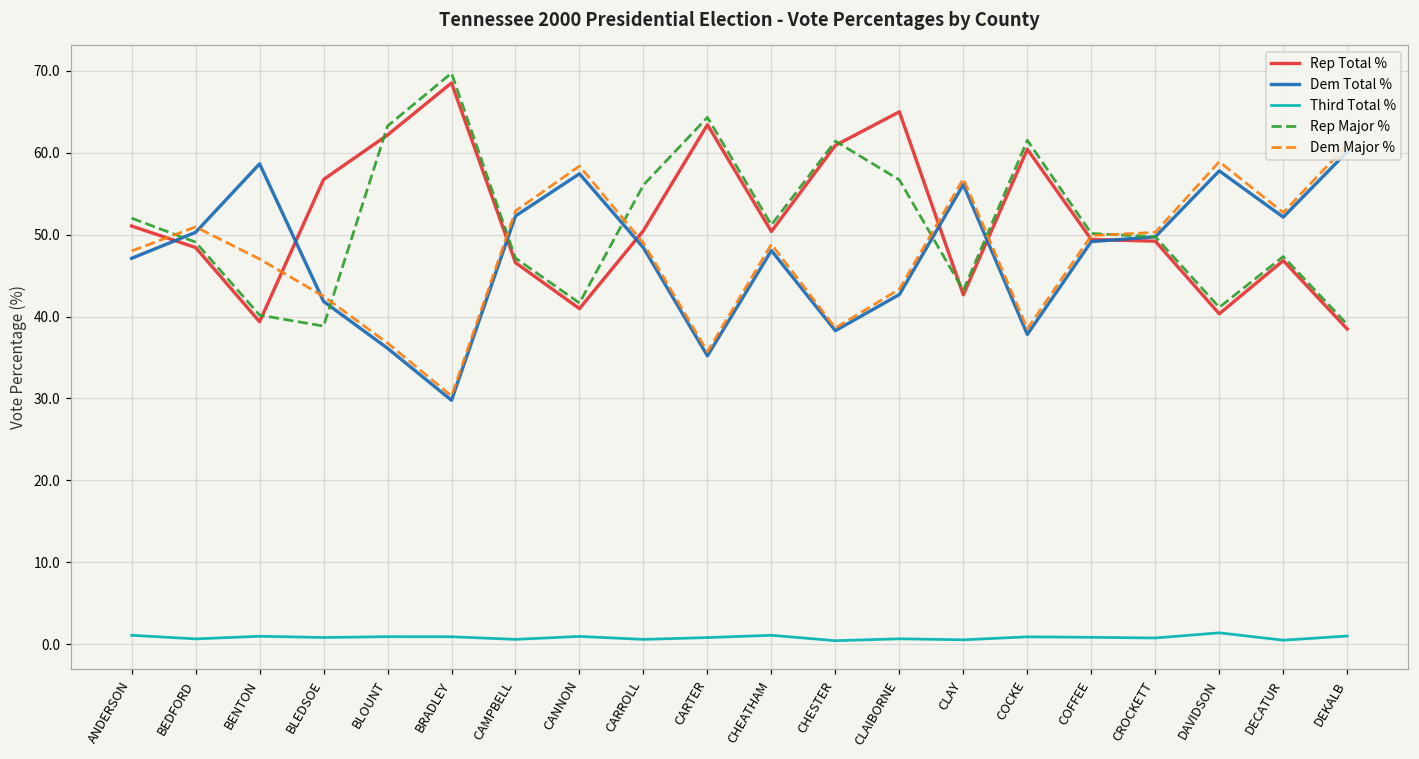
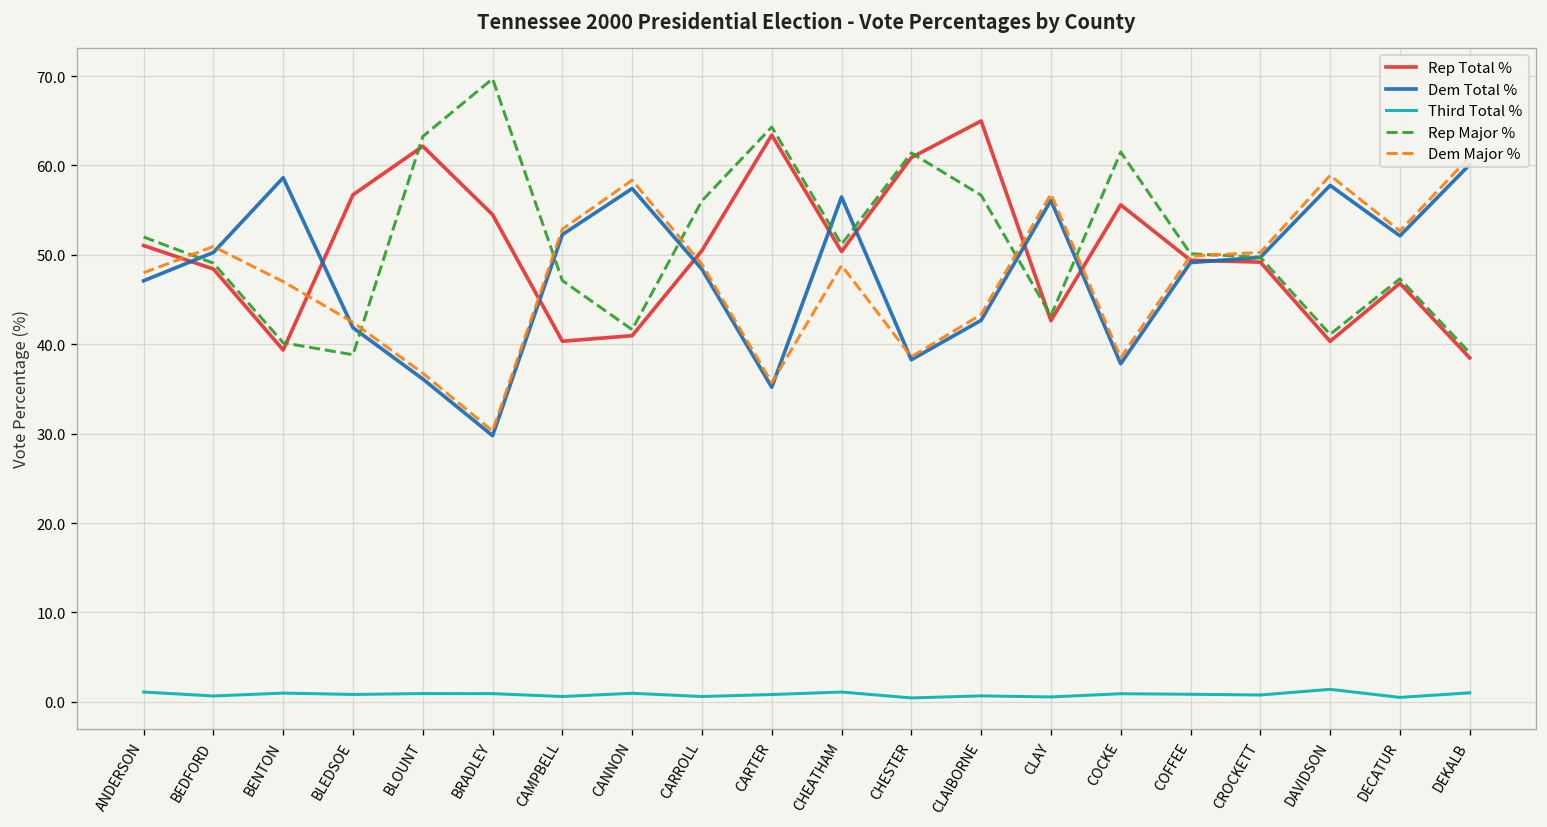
  {
    "Rep Total %": {
      "ANDERSON": 51,
      "BEDFORD": 48,
      "BENTON": 39,
      "BLEDSOE": 57,
      "BLOUNT": 62,
-     "BRADLEY": 69,
-     "CAMPBELL": 47,
+     "BRADLEY": 55,
+     "CAMPBELL": 40,
      "CANNON": 41,
      "CARROLL": 50,
      "CARTER": 63,
      "CHEATHAM": 50,
      "CHESTER": 61,
      "CLAIBORNE": 65,
      "CLAY": 43,
-     "COCKE": 60,
+     "COCKE": 56,
      "CROCKETT": 49,
      "DAVIDSON": 40,
      "DECATUR": 47,
      "DEKALB": 38
    },
    "Dem Total %": {
      "ANDERSON": 47,
      "BEDFORD": 50,
      "BENTON": 59,
      "BLEDSOE": 42,
      "BLOUNT": 36,
      "BRADLEY": 30,
      "CAMPBELL": 52,
      "CANNON": 57,
      "CARROLL": 48,
      "CARTER": 35,
-     "CHEATHAM": 48,
+     "CHEATHAM": 56,
      "CLAIBORNE": 43,
      "CLAY": 56,
      "COCKE": 38,
      "DAVIDSON": 58,
      "DECATUR": 52
    },
    "Third Total %": {
      "ANDERSON": 1,
      "BEDFORD": 1,
      "BENTON": 1,
      "BLEDSOE": 1,
      "BLOUNT": 1,
      "BRADLEY": 1,
      "CAMPBELL": 1,
      "CANNON": 1,
      "CARROLL": 1,
      "CARTER": 1,
      "CHEATHAM": 1,
      "CHESTER": 0,
      "CLAIBORNE": 1,
      "CLAY": 1,
      "COCKE": 1,
      "COFFEE": 1,
      "CROCKETT": 1,
      "DAVIDSON": 1,
      "DECATUR": 1,
      "DEKALB": 1
    },
    "Rep Major %": {
      "ANDERSON": 52,
      "BEDFORD": 49,
      "BENTON": 40,
      "BLEDSOE": 39,
      "BLOUNT": 63,
      "BRADLEY": 70,
      "CAMPBELL": 47,
      "CANNON": 42,
      "CARROLL": 56,
      "CARTER": 64,
      "CHEATHAM": 51,
      "CHESTER": 61,
      "CLAIBORNE": 57,
      "CLAY": 43,
      "COCKE": 62,
      "DAVIDSON": 41,
      "DECATUR": 47,
      "DEKALB": 39
    },
    "Dem Major %": {
      "ANDERSON": 48,
      "BEDFORD": 51,
      "BENTON": 47,
      "BLEDSOE": 42,
      "BLOUNT": 37,
      "BRADLEY": 30,
      "CAMPBELL": 53,
      "CANNON": 58,
      "CARROLL": 49,
      "CARTER": 36,
      "CHEATHAM": 49,
      "CLAIBORNE": 43,
      "CLAY": 57,
      "COCKE": 39,
      "CROCKETT": 50,
      "DAVIDSON": 59,
      "DECATUR": 53
    }
  }
